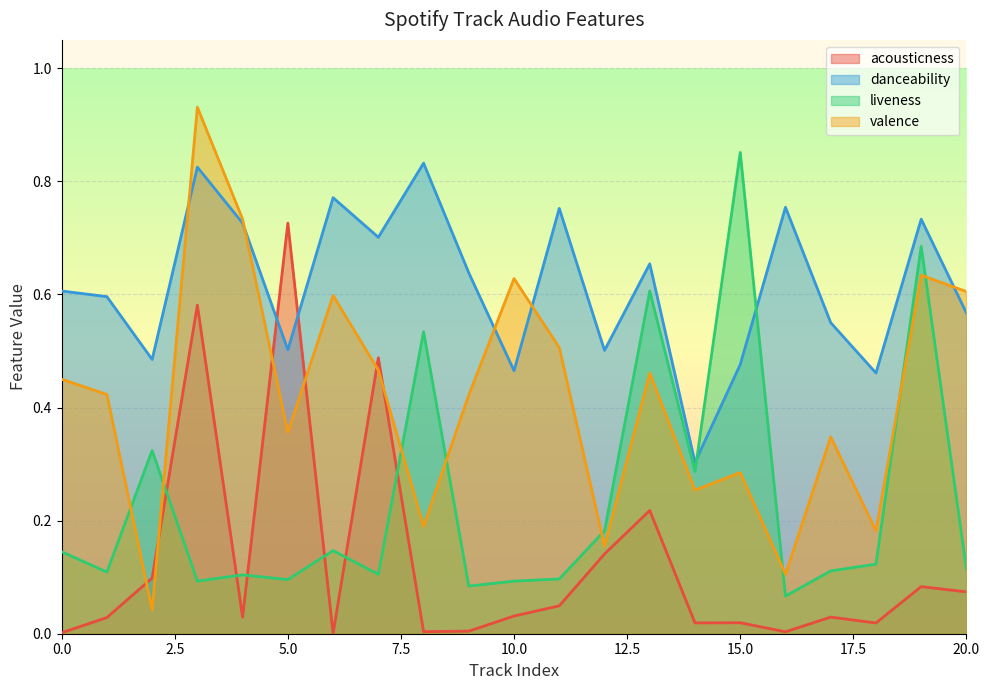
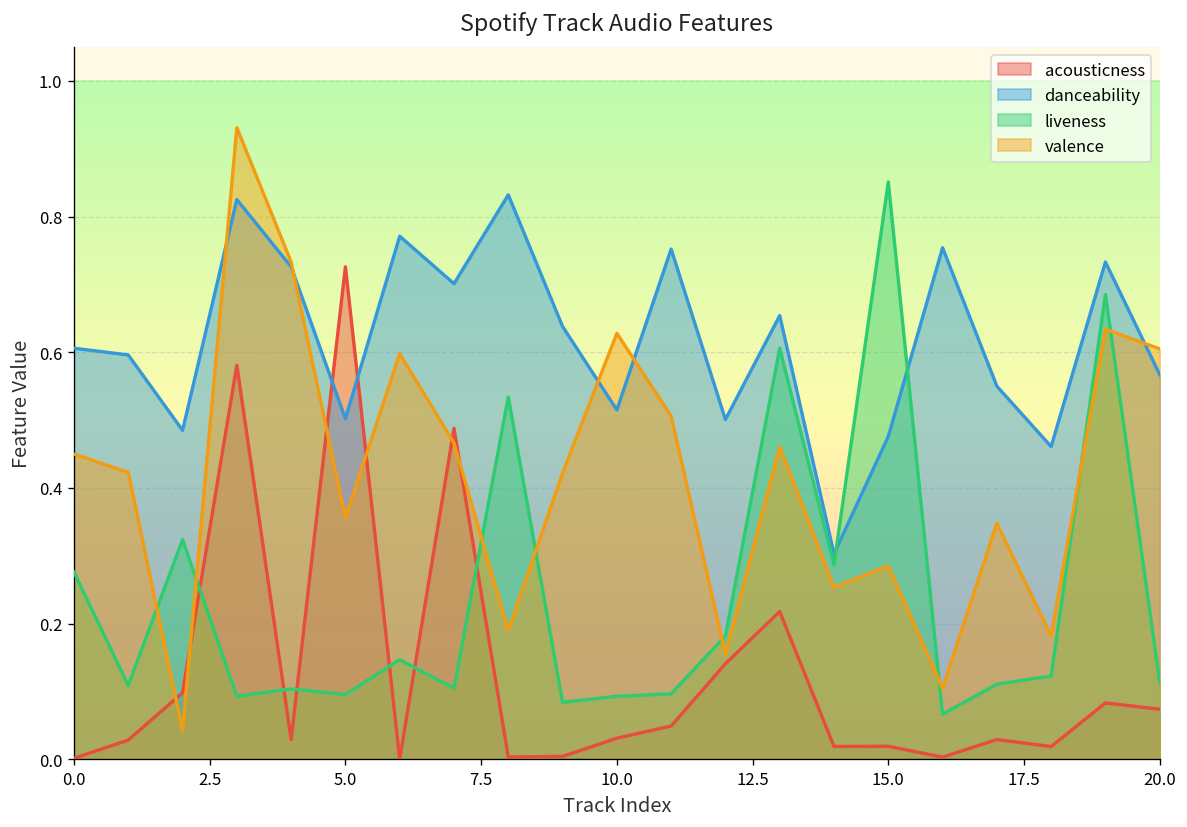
  {
    "acousticness": {
      "0.0": 0.00,
      "5.0": 0.73,
      "10.0": 0.03,
      "15.0": 0.02,
      "20.0": 0.07
    },
    "danceability": {
      "0.0": 0.61,
      "5.0": 0.50,
-     "10.0": 0.47,
+     "10.0": 0.52,
      "15.0": 0.48,
      "20.0": 0.57
    },
    "liveness": {
-     "0.0": 0.15,
+     "0.0": 0.28,
      "5.0": 0.10,
      "10.0": 0.09,
      "15.0": 0.85,
      "20.0": 0.11
    },
    "valence": {
      "0.0": 0.45,
      "5.0": 0.36,
      "10.0": 0.63,
      "15.0": 0.29,
      "20.0": 0.61
    }
  }
